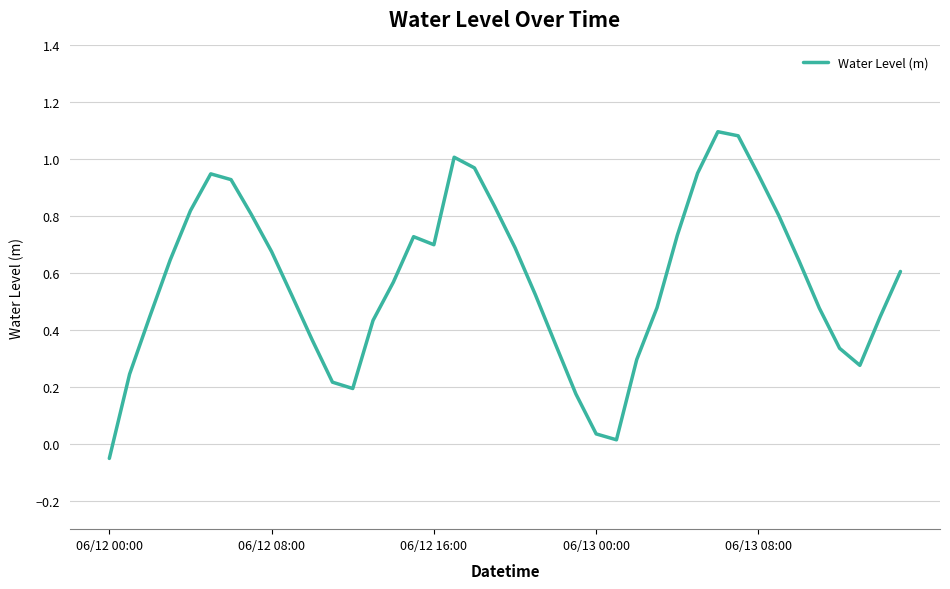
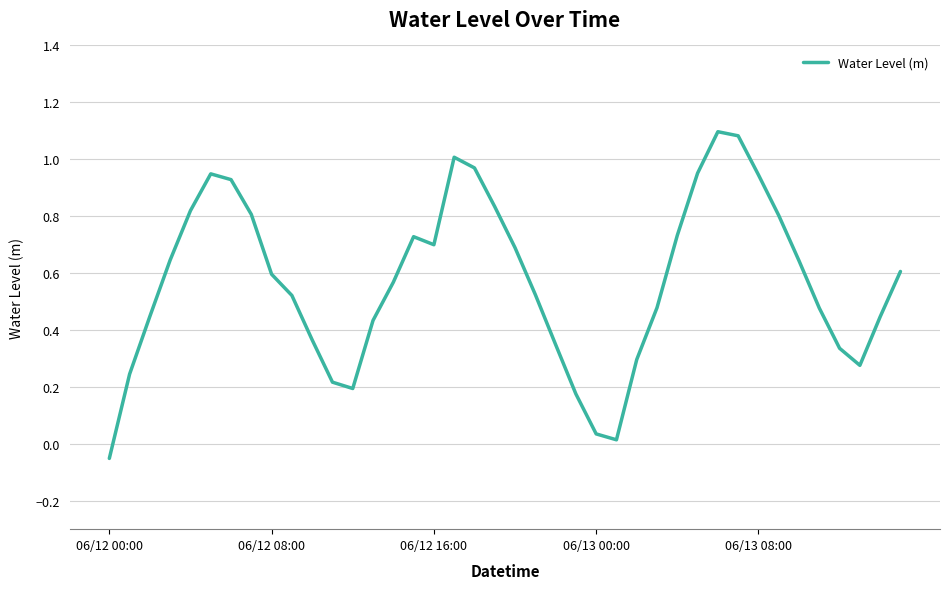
  {
    "06/12 00:00": -0.05,
-   "06/12 08:00": 0.68,
+   "06/12 08:00": 0.60,
    "06/12 16:00": 0.70,
    "06/13 00:00": 0.03,
    "06/13 08:00": 0.95
  }
